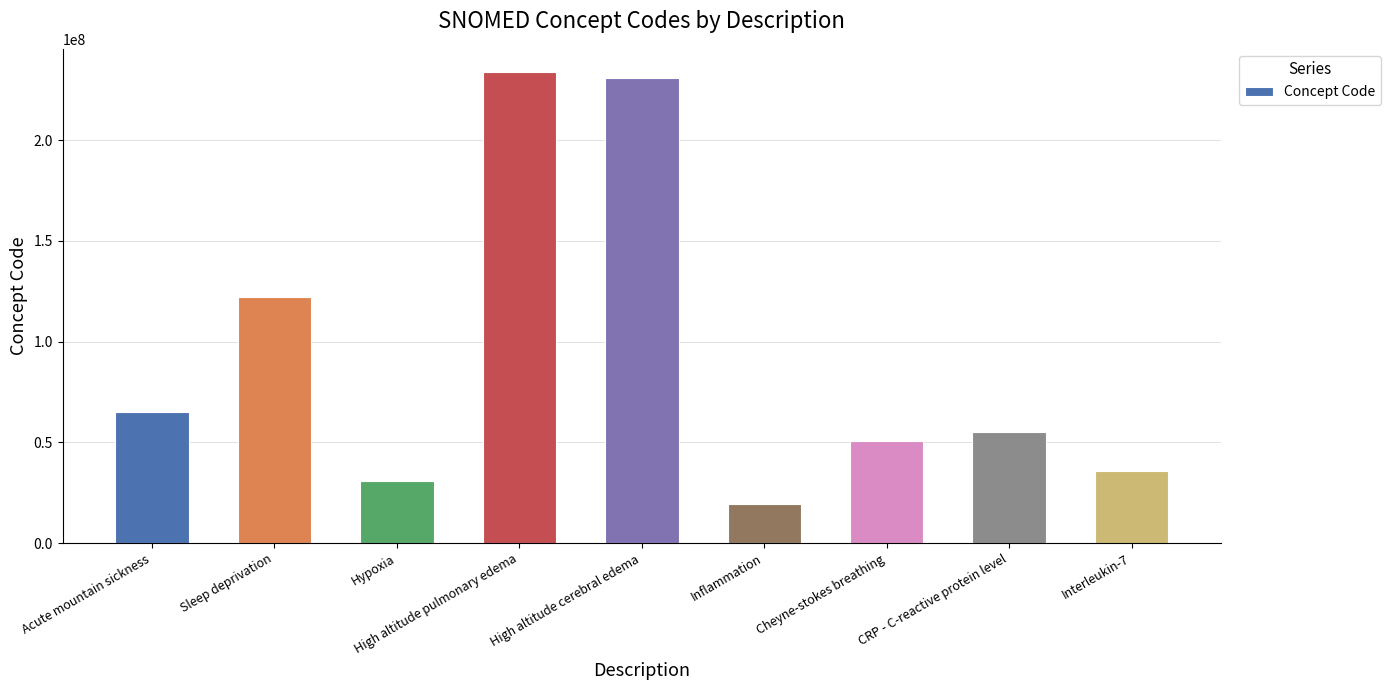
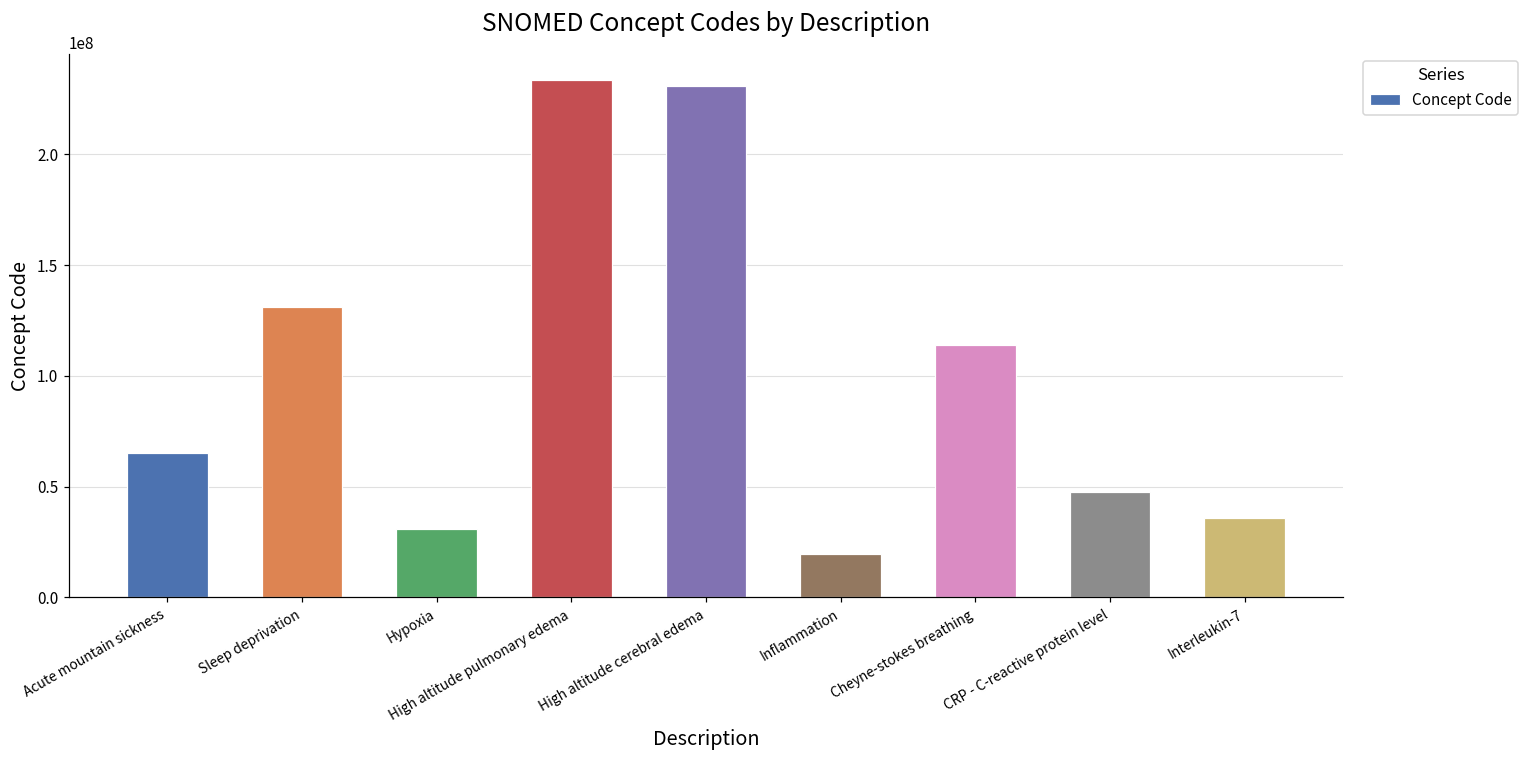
  {
    "Acute mountain sickness": 65000000,
-   "Sleep deprivation": 122000000,
+   "Sleep deprivation": 131000000,
    "Hypoxia": 31000000,
    "High altitude pulmonary edema": 234000000,
    "High altitude cerebral edema": 231000000,
    "Inflammation": 20000000,
-   "Cheyne-stokes breathing": 51000000,
-   "CRP - C-reactive protein level": 55000000,
+   "Cheyne-stokes breathing": 114000000,
+   "CRP - C-reactive protein level": 48000000,
    "Interleukin-7": 36000000
  }
